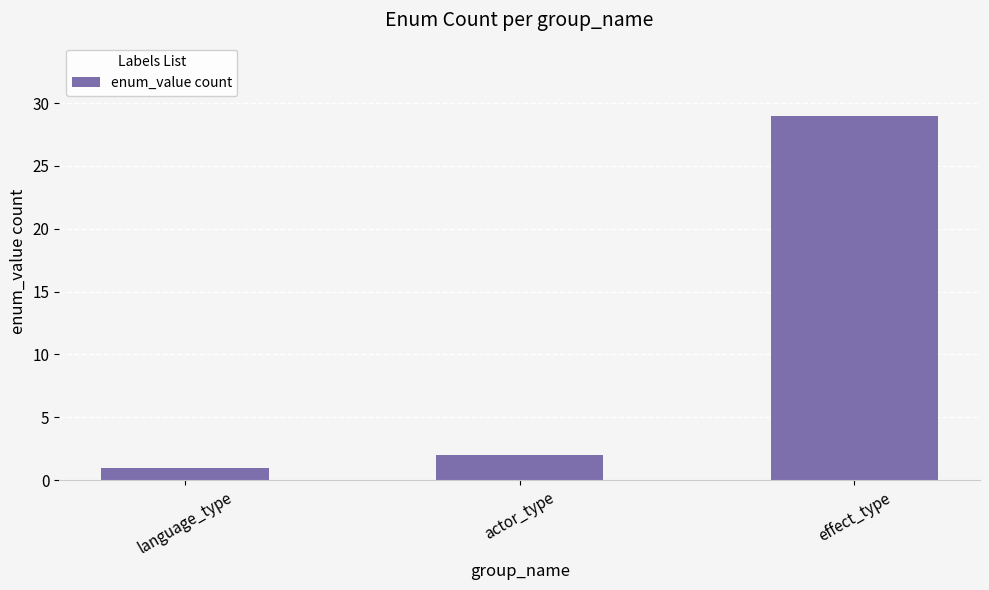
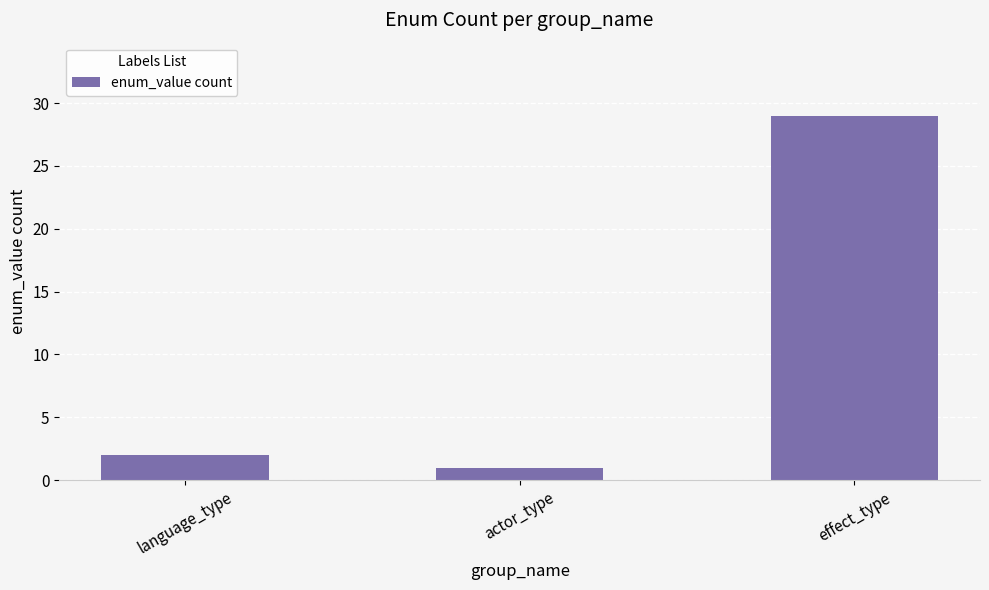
  {
-   "language_type": 1,
-   "actor_type": 2,
+   "language_type": 2,
+   "actor_type": 1,
    "effect_type": 29
  }
